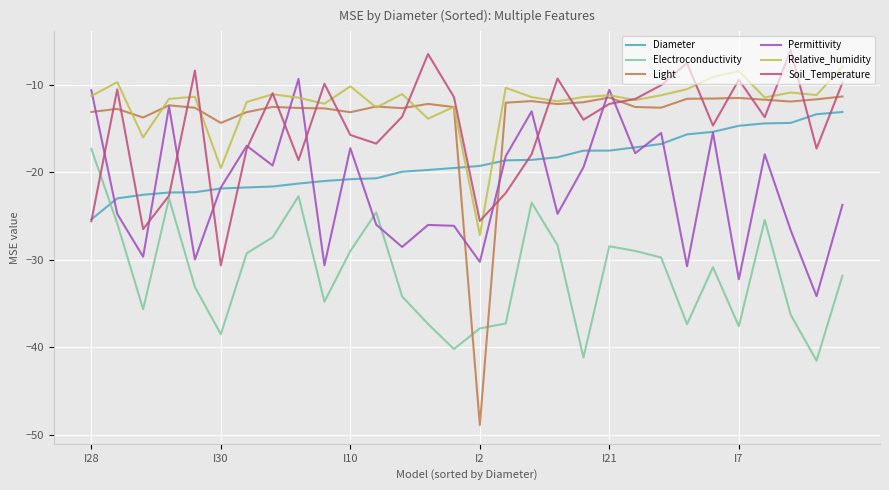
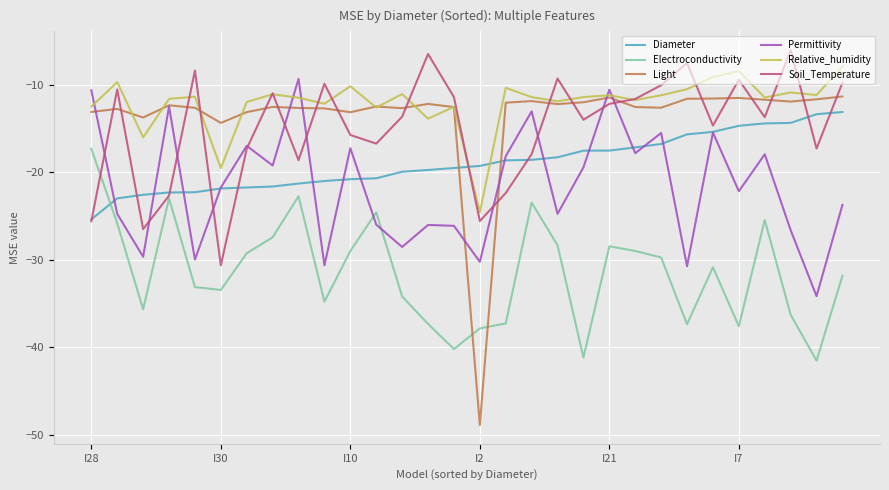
  {
    "Diameter": {
      "I10": -21,
      "I2": -19,
      "I21": -18,
      "I7": -15
    },
    "Electroconductivity": {
      "I28": -17,
-     "I30": -39,
+     "I30": -33,
      "I10": -29,
      "I2": -38,
      "I21": -28,
      "I7": -38
    },
    "Light": {
      "I28": -13,
      "I30": -14,
      "I10": -13,
      "I2": -49,
      "I7": -12
    },
    "Permittivity": {
      "I28": -11,
      "I10": -17,
      "I2": -30,
      "I21": -11,
-     "I7": -32
+     "I7": -22
    },
    "Relative_humidity": {
-     "I28": -11,
+     "I28": -12,
      "I30": -20,
      "I10": -10,
-     "I2": -27
+     "I2": -25
    },
    "Soil_Temperature": {
      "I30": -31,
      "I10": -16,
      "I2": -26,
      "I21": -12
    }
  }
